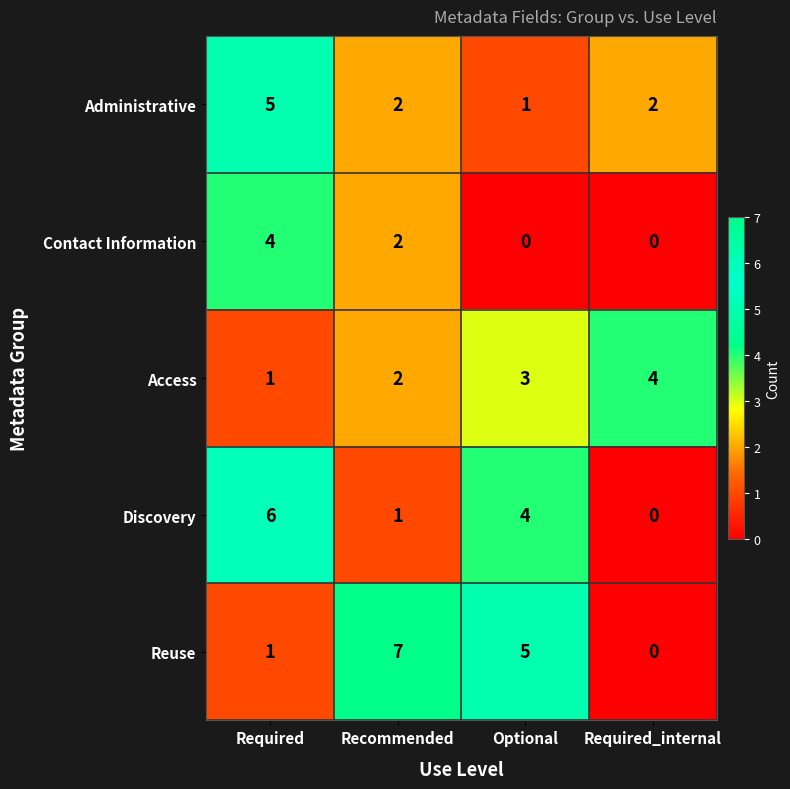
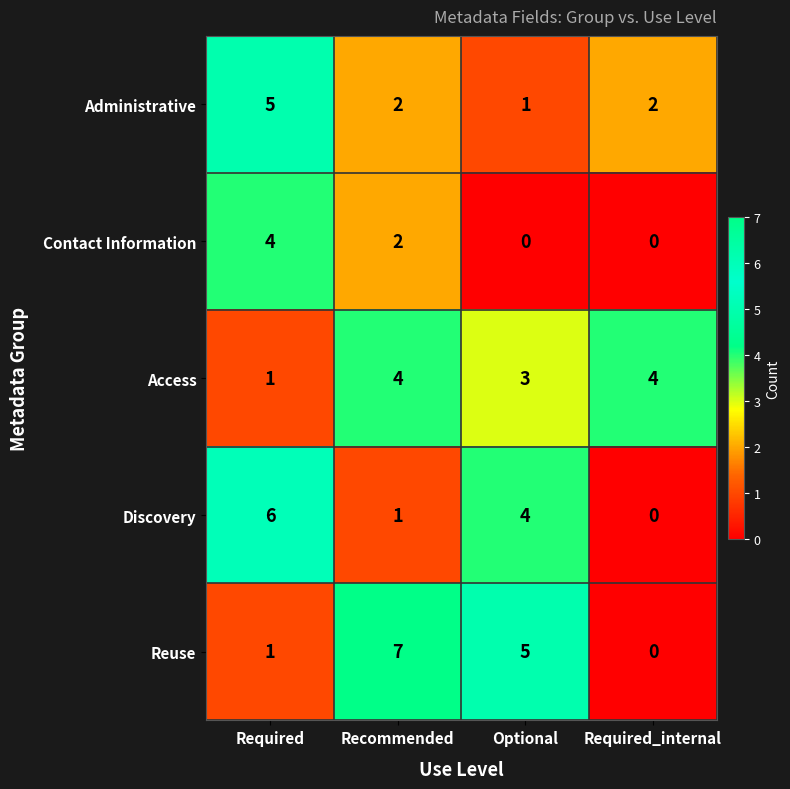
  {
    "Administrative": {
      "Required": 5,
      "Recommended": 2,
      "Optional": 1,
      "Required_internal": 2
    },
    "Contact Information": {
      "Required": 4,
      "Recommended": 2,
      "Optional": 0,
      "Required_internal": 0
    },
    "Access": {
      "Required": 1,
-     "Recommended": 2,
+     "Recommended": 4,
      "Optional": 3,
      "Required_internal": 4
    },
    "Discovery": {
      "Required": 6,
      "Recommended": 1,
      "Optional": 4,
      "Required_internal": 0
    },
    "Reuse": {
      "Required": 1,
      "Recommended": 7,
      "Optional": 5,
      "Required_internal": 0
    }
  }
